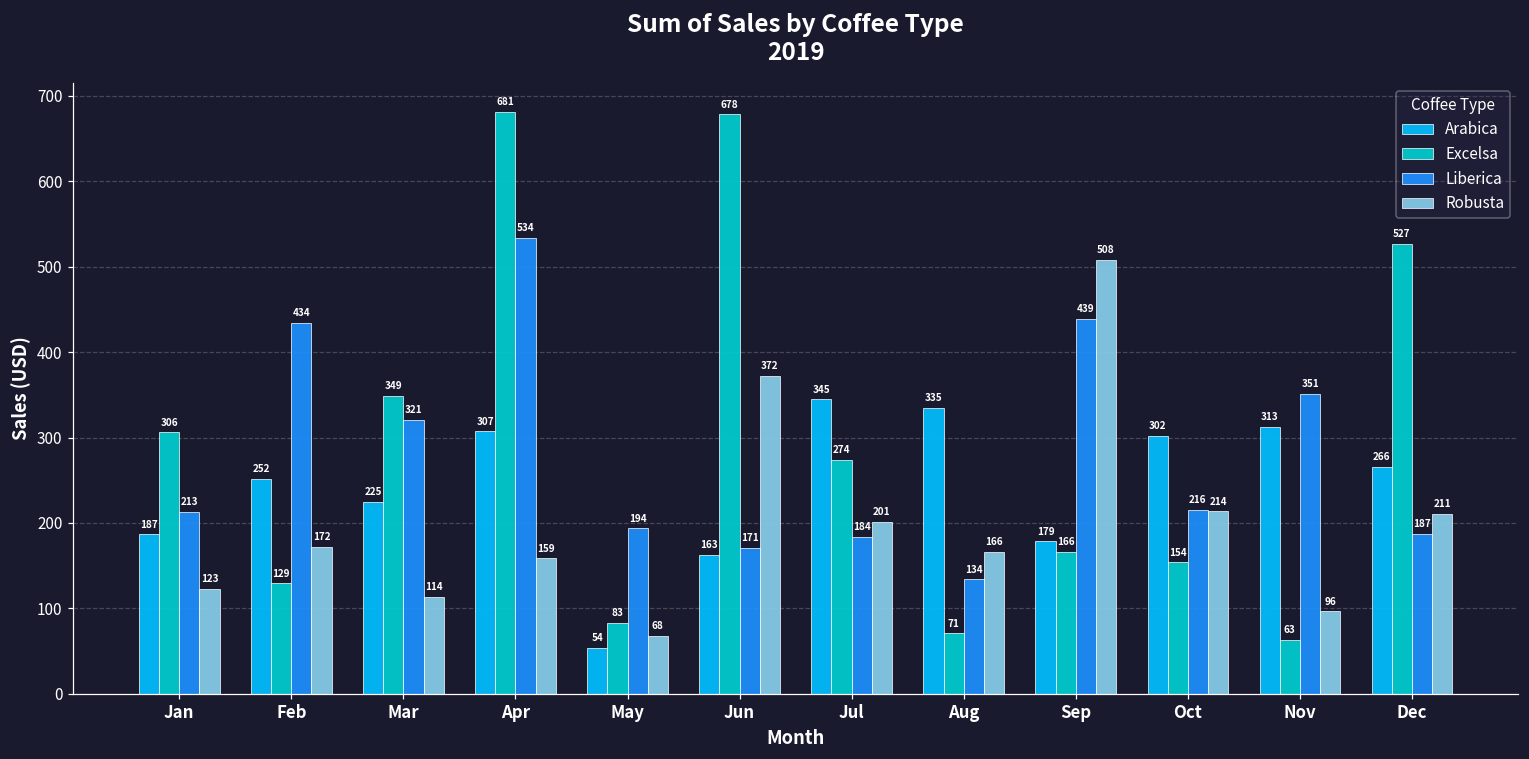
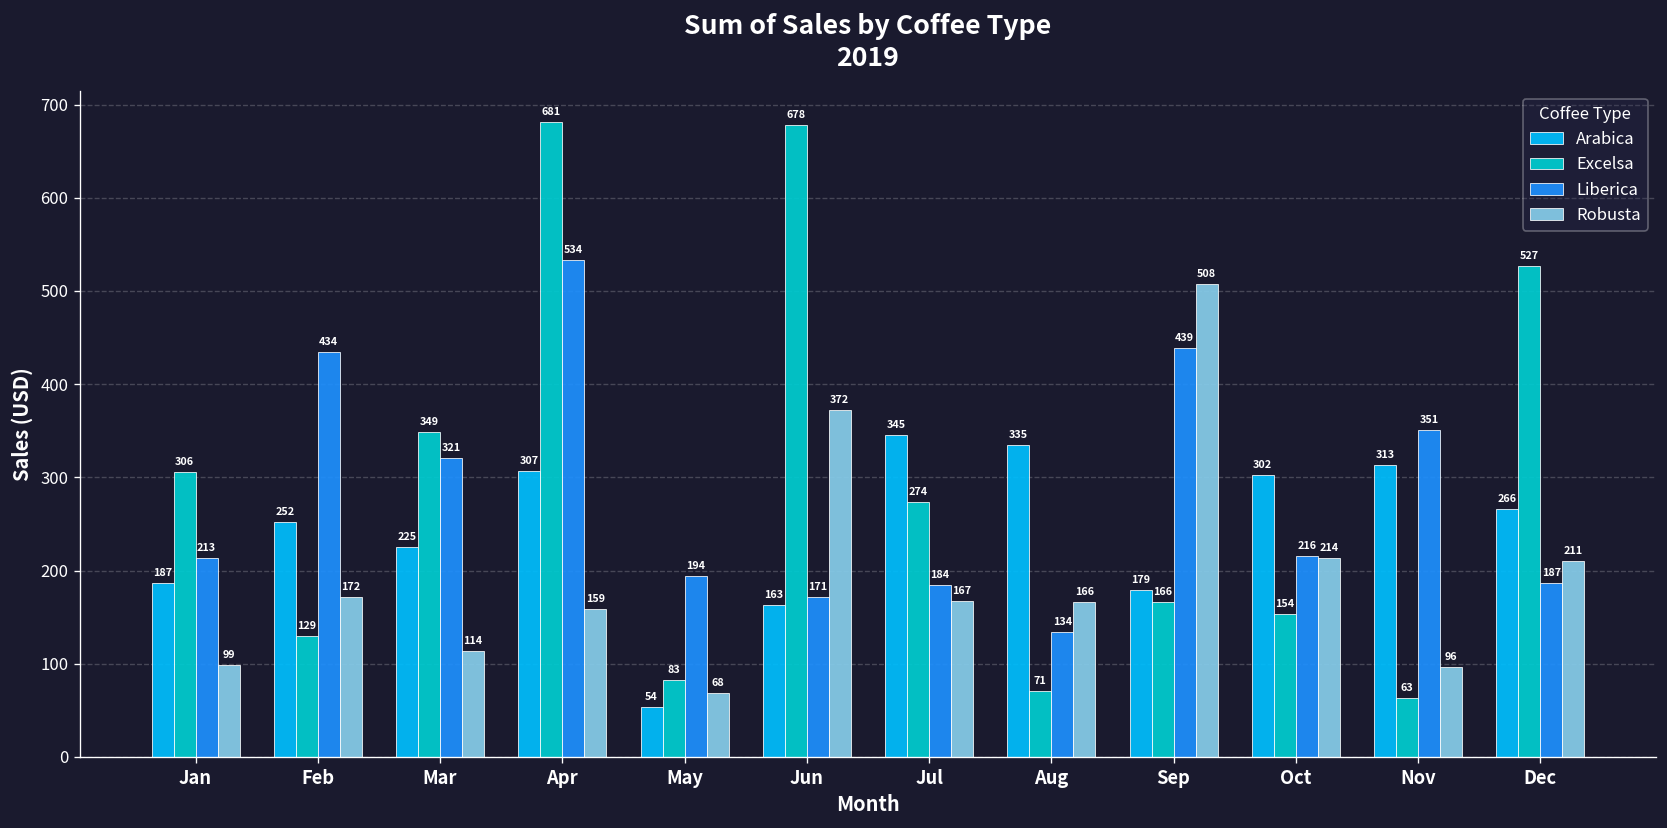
  {
    "Robusta": {
-     "Jan": 123,
+     "Jan": 99,
      "Feb": 172,
      "Mar": 114,
      "Apr": 159,
      "May": 68,
      "Jun": 372,
-     "Jul": 201,
+     "Jul": 167,
      "Aug": 166,
      "Sep": 508,
      "Oct": 214,
      "Nov": 96,
      "Dec": 211
    }
  }
